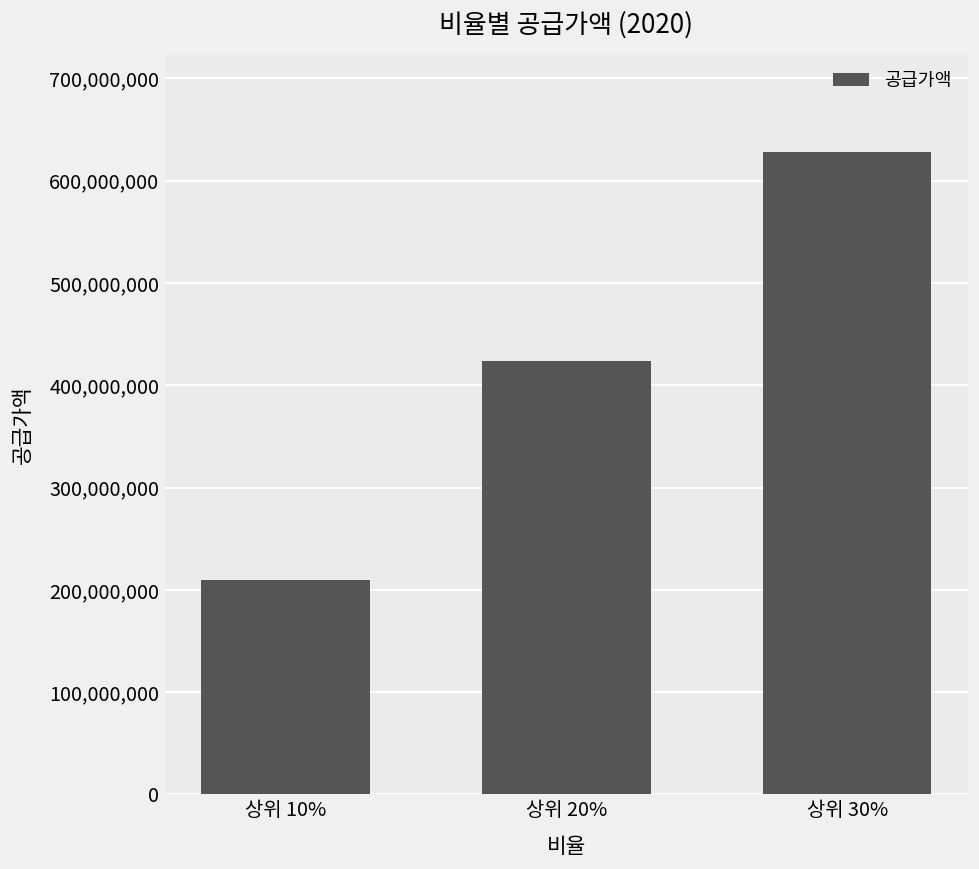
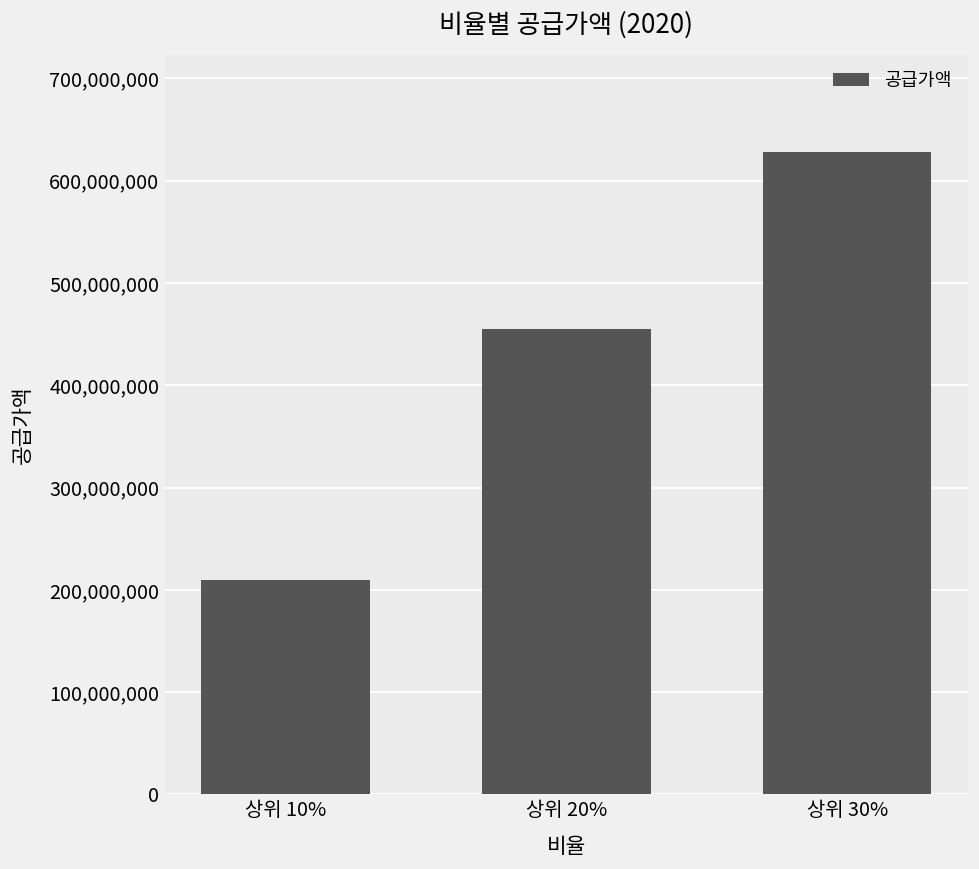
  {
    "상위 10%": "210,000,000",
-   "상위 20%": "420,000,000",
+   "상위 20%": "460,000,000",
    "상위 30%": "630,000,000"
  }
